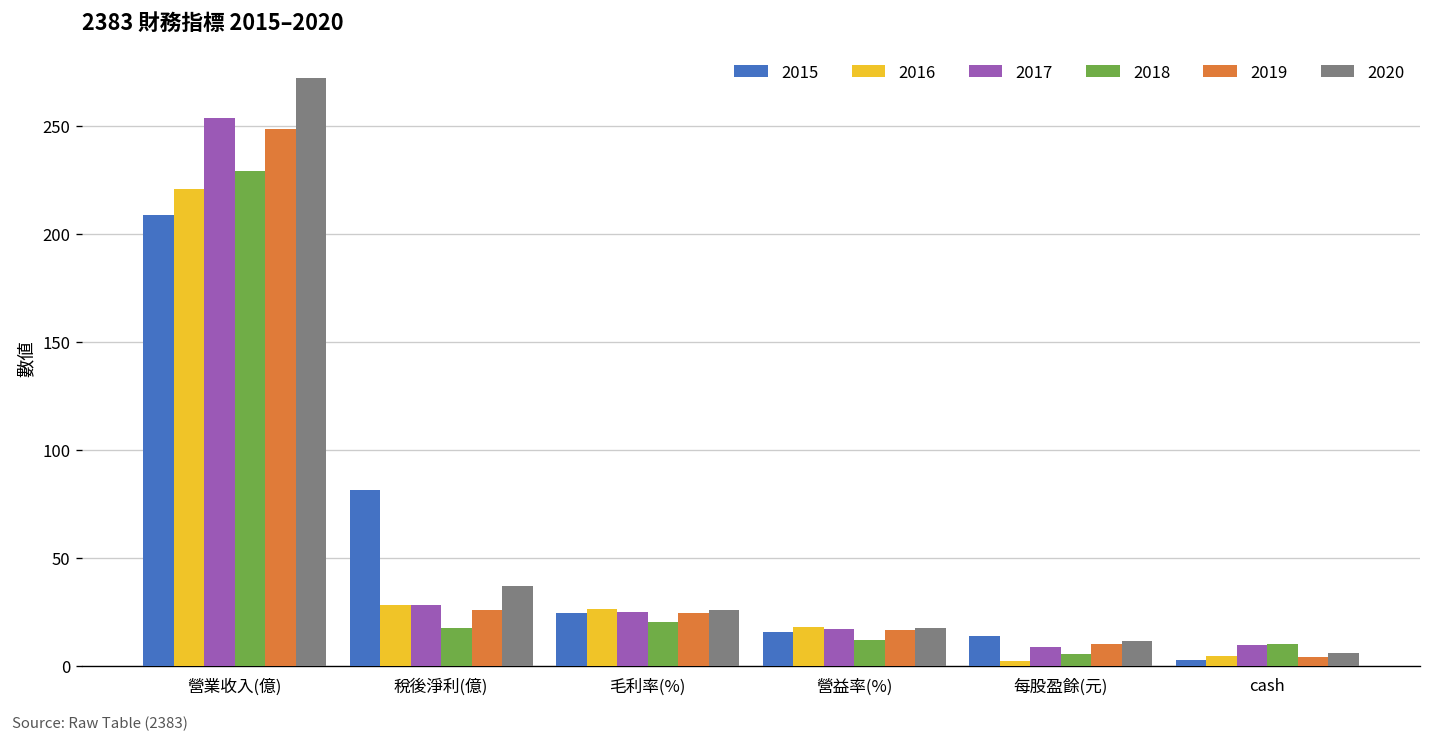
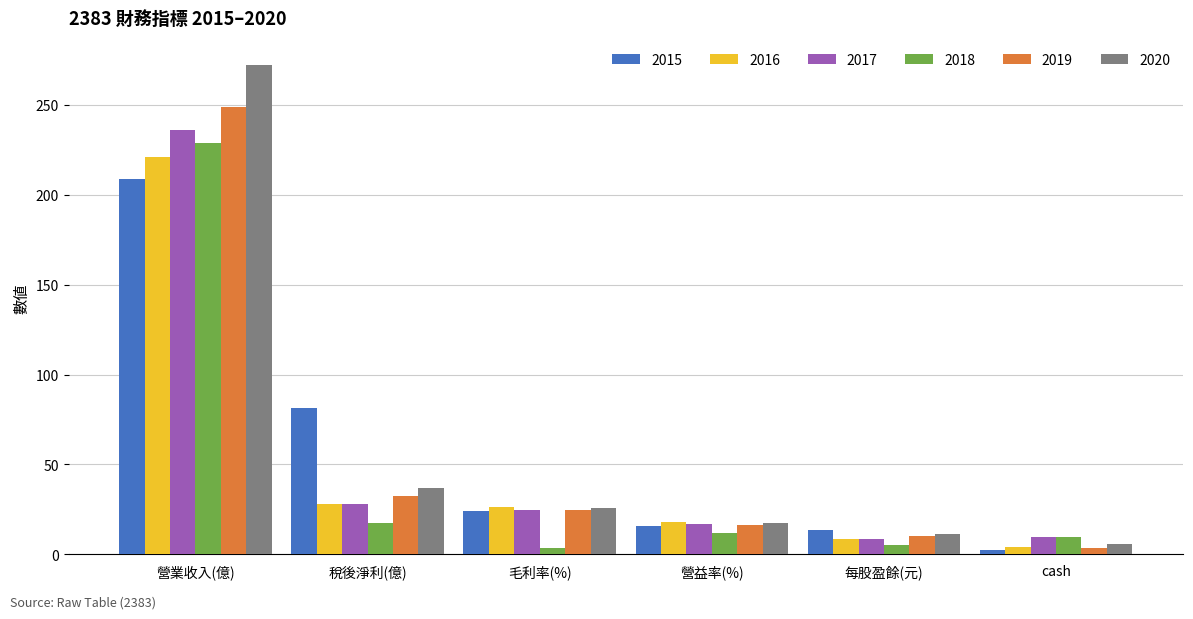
  {
    "2015": {
      "營業收入(億)": 209,
      "稅後淨利(億)": 81,
      "毛利率(%)": 24,
      "營益率(%)": 16,
      "每股盈餘(元)": 14,
      "cash": 3
    },
    "2016": {
      "營業收入(億)": 221,
      "稅後淨利(億)": 28,
      "毛利率(%)": 26,
      "營益率(%)": 18,
-     "每股盈餘(元)": 2,
+     "每股盈餘(元)": 9,
      "cash": 4
    },
    "2017": {
-     "營業收入(億)": 254,
+     "營業收入(億)": 236,
      "稅後淨利(億)": 28,
      "毛利率(%)": 25,
      "營益率(%)": 17,
      "每股盈餘(元)": 9,
      "cash": 10
    },
    "2018": {
      "營業收入(億)": 229,
      "稅後淨利(億)": 18,
-     "毛利率(%)": 20,
+     "毛利率(%)": 4,
      "營益率(%)": 12,
      "每股盈餘(元)": 6,
      "cash": 10
    },
    "2019": {
      "營業收入(億)": 249,
-     "稅後淨利(億)": 26,
+     "稅後淨利(億)": 32,
      "毛利率(%)": 25,
      "營益率(%)": 16,
      "每股盈餘(元)": 10,
      "cash": 4
    },
    "2020": {
      "營業收入(億)": 272,
      "稅後淨利(億)": 37,
      "毛利率(%)": 26,
      "營益率(%)": 17,
      "每股盈餘(元)": 11,
      "cash": 6
    }
  }
